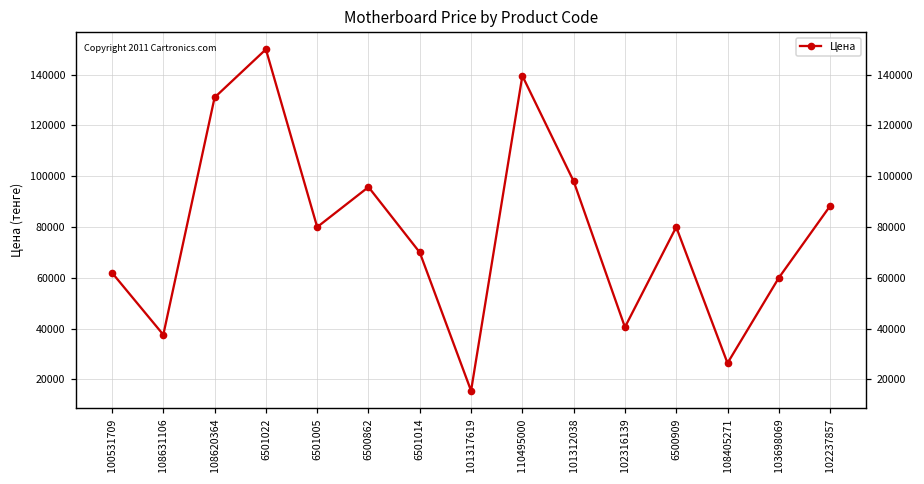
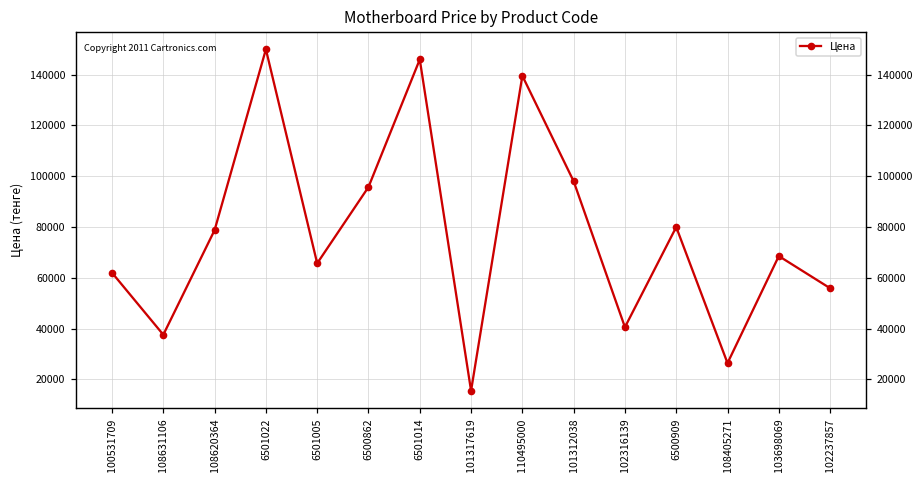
  {
    "100531709": 62000,
    "108631106": 38000,
-   "108620364": 131000,
+   "108620364": 79000,
    "6501022": 150000,
-   "6501005": 80000,
+   "6501005": 66000,
    "6500862": 96000,
-   "6501014": 70000,
+   "6501014": 146000,
    "101317619": 15000,
    "110495000": 140000,
    "101312038": 98000,
    "102316139": 41000,
    "6500909": 80000,
    "108405271": 26000,
-   "103698069": 60000,
-   "102237857": 88000
+   "103698069": 69000,
+   "102237857": 56000
  }
